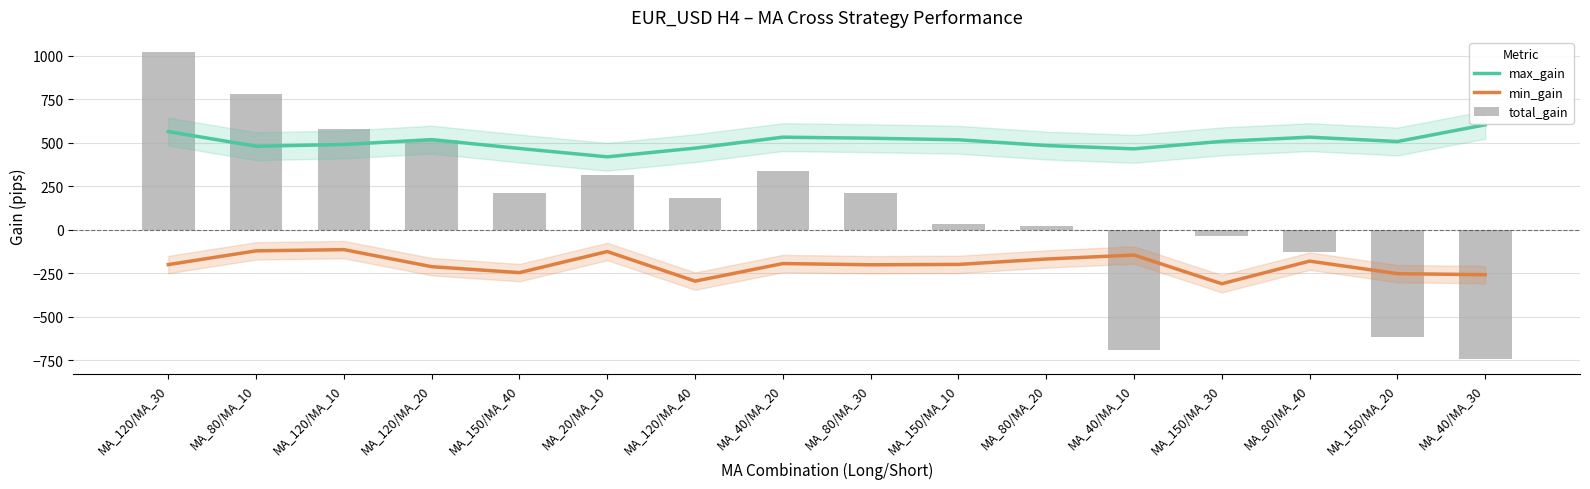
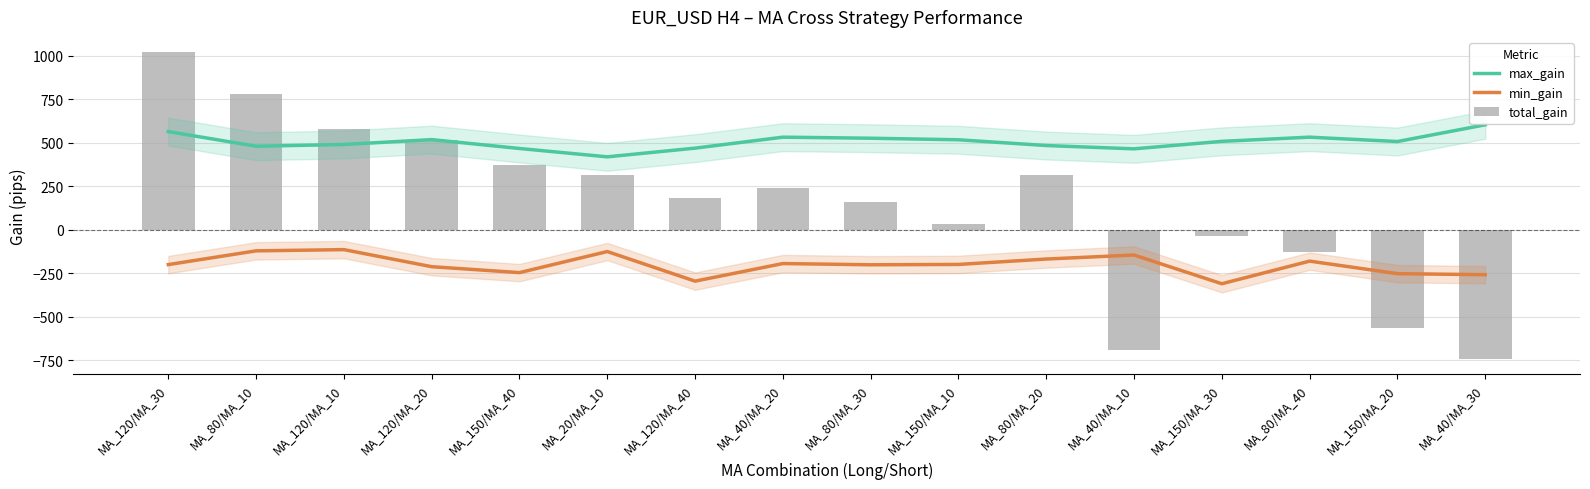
  {
    "total_gain": {
      "MA_120/MA_30": 1020,
      "MA_80/MA_10": 780,
      "MA_120/MA_10": 580,
      "MA_120/MA_20": 520,
-     "MA_150/MA_40": 210,
+     "MA_150/MA_40": 370,
      "MA_20/MA_10": 310,
      "MA_120/MA_40": 180,
-     "MA_40/MA_20": 340,
-     "MA_80/MA_30": 210,
+     "MA_40/MA_20": 240,
+     "MA_80/MA_30": 160,
      "MA_150/MA_10": 40,
-     "MA_80/MA_20": 20,
+     "MA_80/MA_20": 310,
      "MA_40/MA_10": -690,
      "MA_150/MA_30": -30,
      "MA_80/MA_40": -130,
-     "MA_150/MA_20": -620,
+     "MA_150/MA_20": -570,
      "MA_40/MA_30": -740
    }
  }
